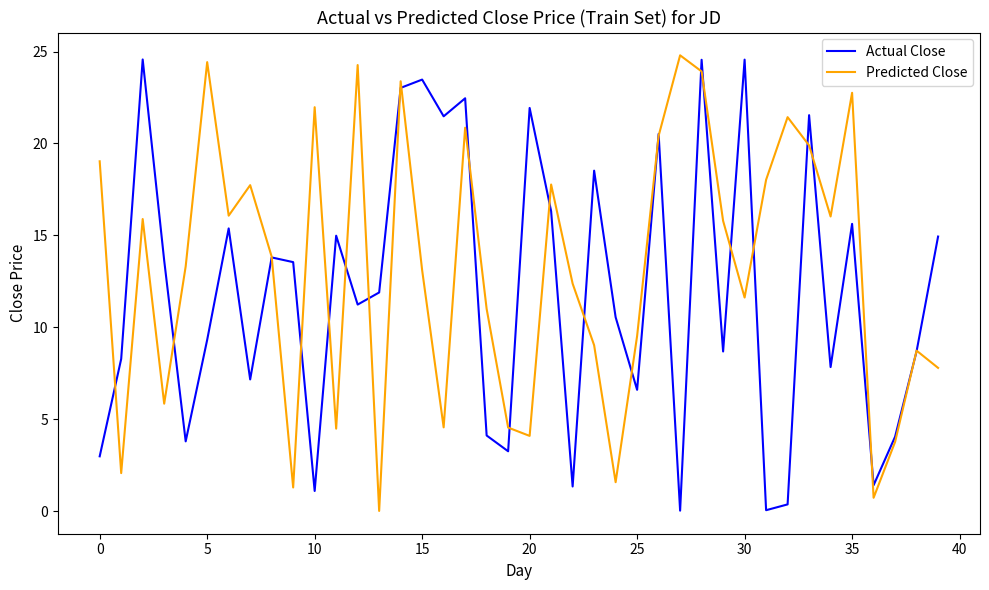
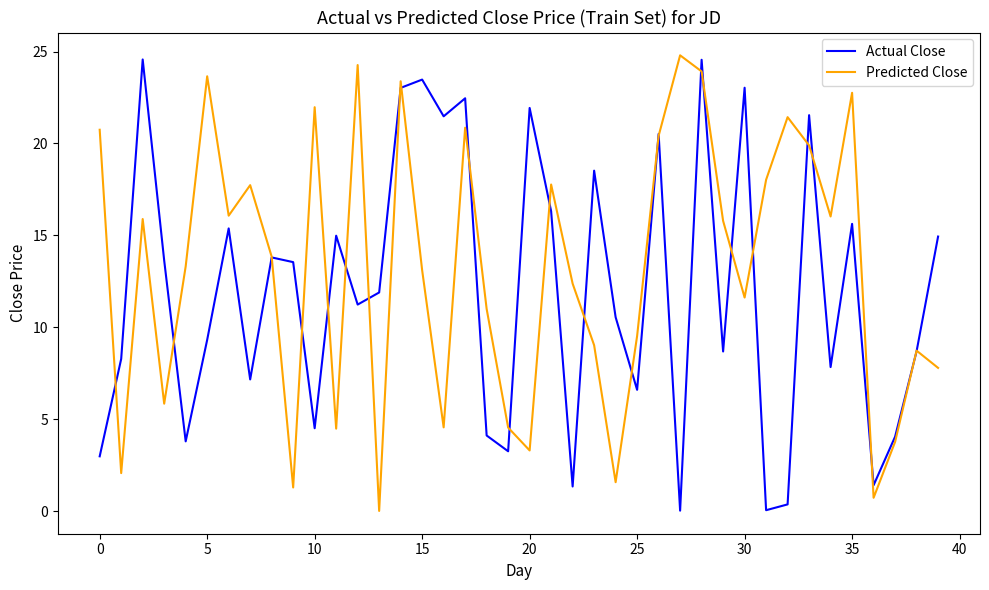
  {
    "Actual Close": {
      "0": 3.0,
      "5": 9.3,
-     "10": 1.1,
+     "10": 4.5,
      "15": 23.5,
      "20": 21.9,
      "25": 6.6,
-     "30": 24.6,
+     "30": 23.0,
      "35": 15.6
    },
    "Predicted Close": {
-     "0": 19.0,
-     "5": 24.4,
+     "0": 20.7,
+     "5": 23.7,
      "10": 22.0,
      "15": 13.1,
-     "20": 4.1,
+     "20": 3.3,
      "25": 9.5,
      "30": 11.6,
      "35": 22.8
    }
  }
